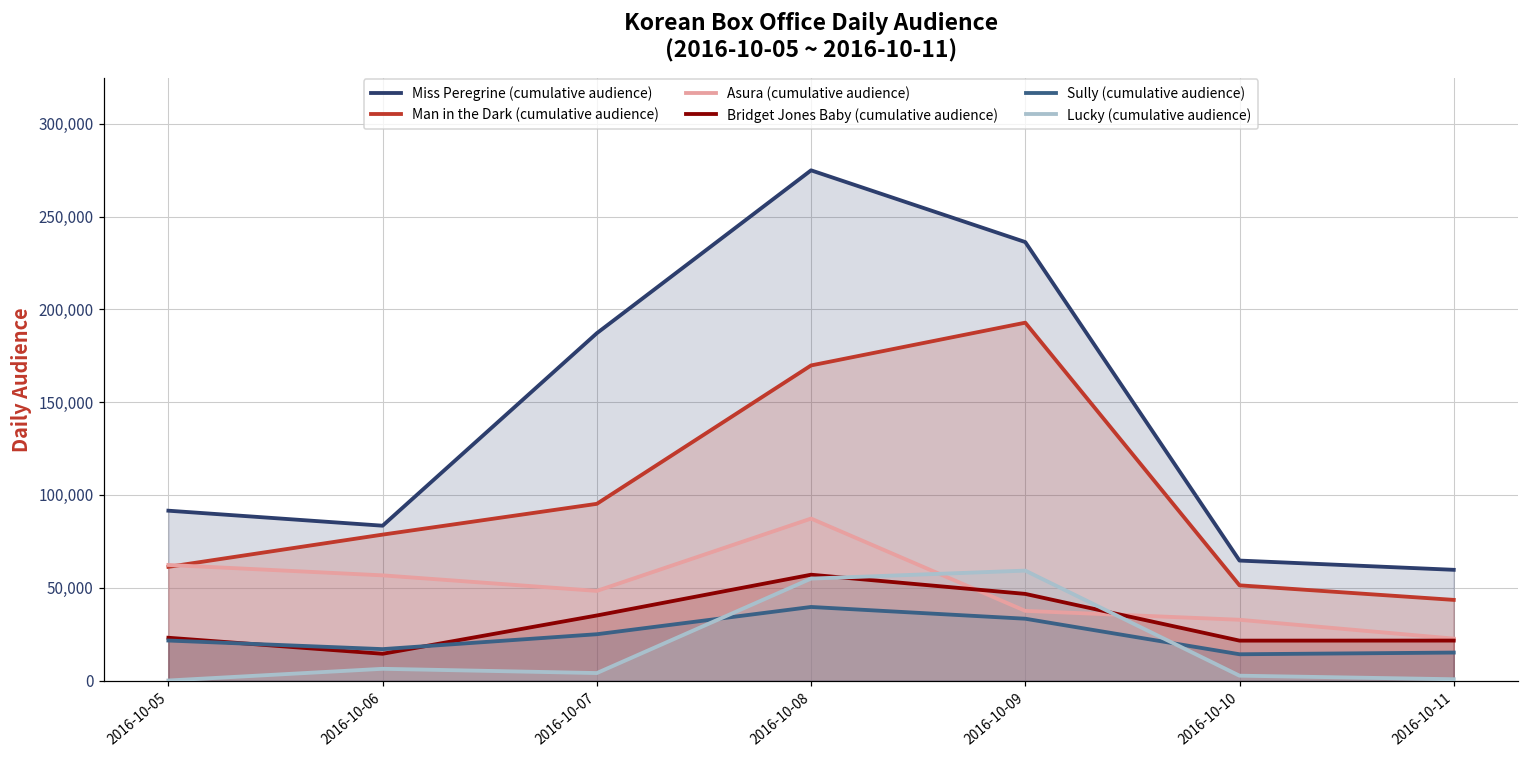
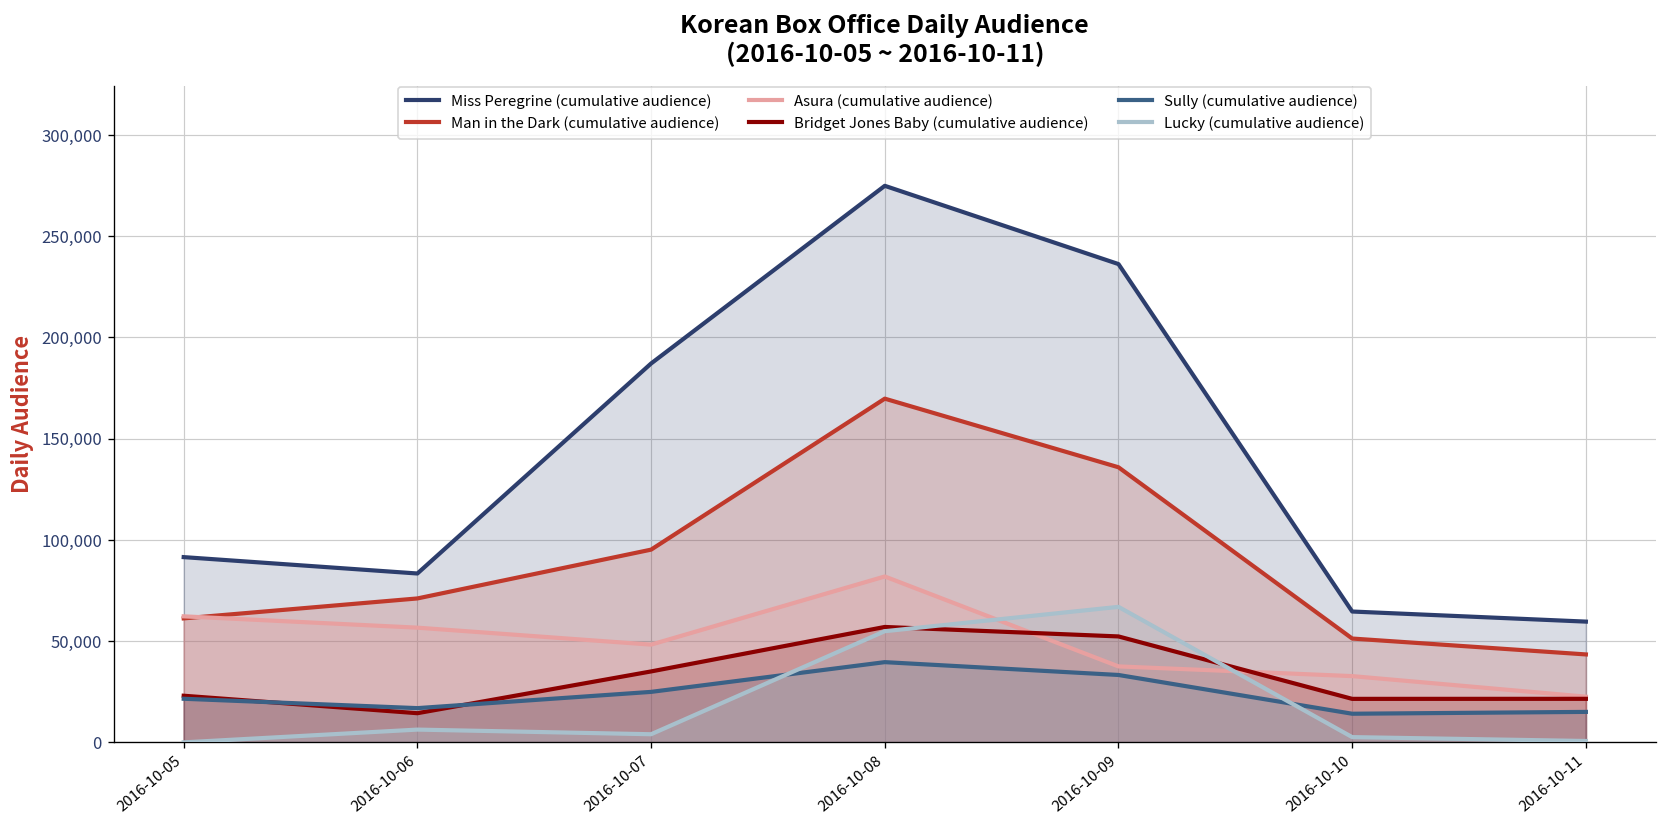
  {
    "Man in the Dark (cumulative audience)": {
-     "2016-10-06": "79,000",
+     "2016-10-06": "71,000",
      "2016-10-07": "95,000",
      "2016-10-08": "170,000",
-     "2016-10-09": "193,000",
+     "2016-10-09": "136,000",
      "2016-10-10": "51,000",
      "2016-10-11": "43,000"
    },
    "Asura (cumulative audience)": {
      "2016-10-06": "57,000",
      "2016-10-07": "48,000",
-     "2016-10-08": "87,000",
+     "2016-10-08": "82,000",
      "2016-10-09": "38,000",
      "2016-10-10": "33,000"
    },
    "Bridget Jones Baby (cumulative audience)": {
      "2016-10-06": "14,000",
      "2016-10-07": "35,000",
      "2016-10-08": "57,000",
-     "2016-10-09": "47,000",
+     "2016-10-09": "52,000",
      "2016-10-10": "22,000"
    },
    "Lucky (cumulative audience)": {
      "2016-10-05": "0",
      "2016-10-06": "6,000",
      "2016-10-07": "4,000",
      "2016-10-08": "55,000",
-     "2016-10-09": "59,000",
+     "2016-10-09": "67,000",
      "2016-10-10": "3,000",
      "2016-10-11": "1,000"
    }
  }
